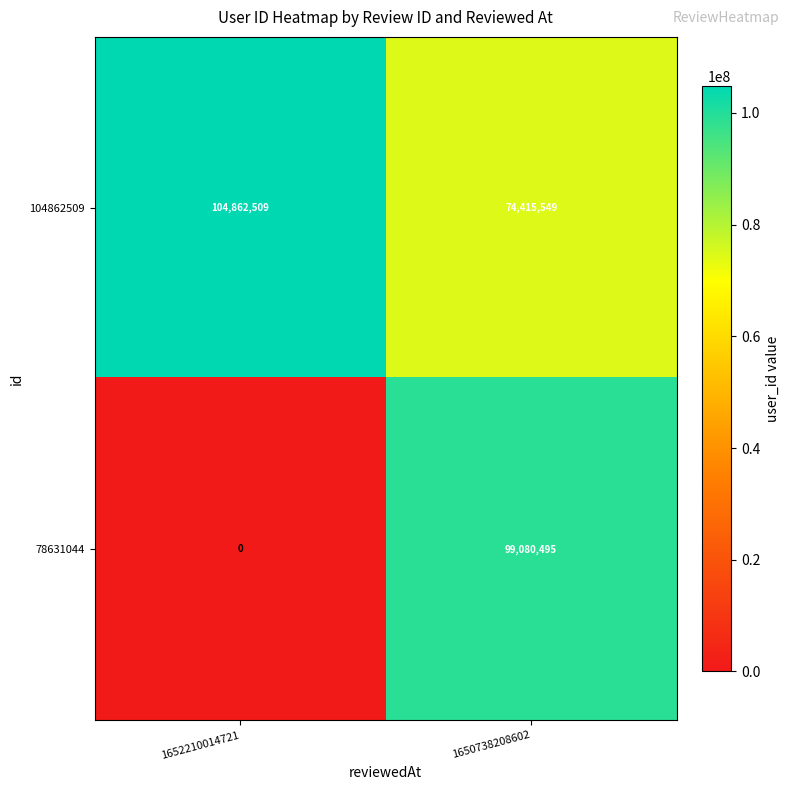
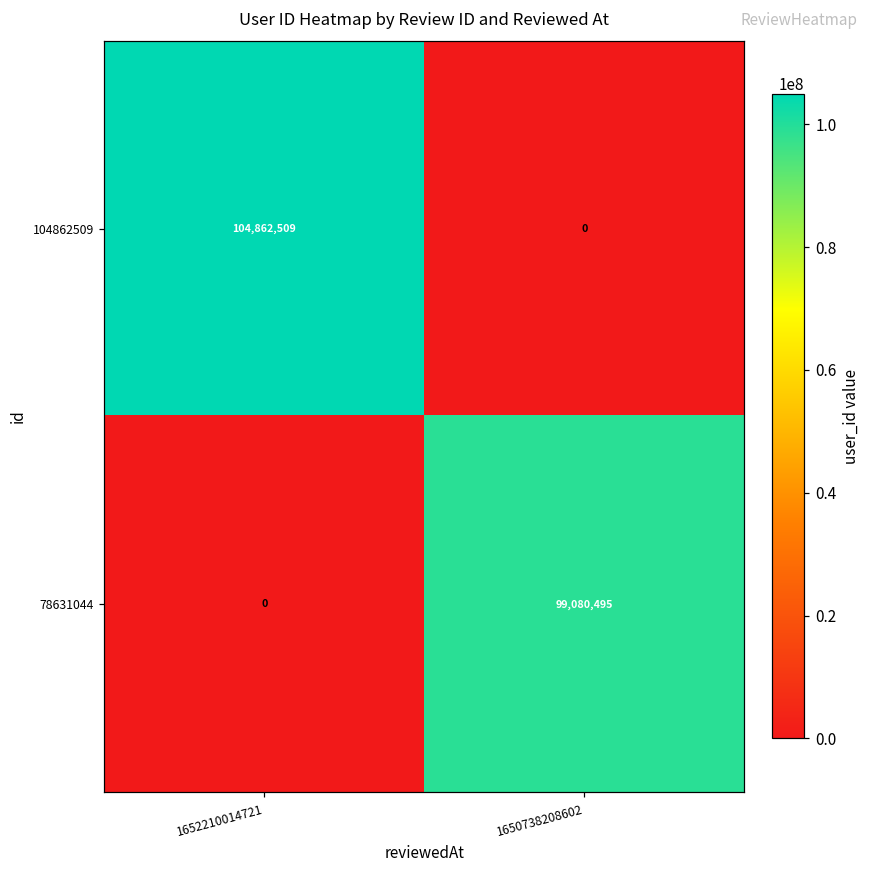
  {
    "104862509": {
      "1652210014721": "104,862,509",
-     "1650738208602": "74,415,549"
+     "1650738208602": "0"
    },
    "78631044": {
      "1652210014721": "0",
      "1650738208602": "99,080,495"
    }
  }
